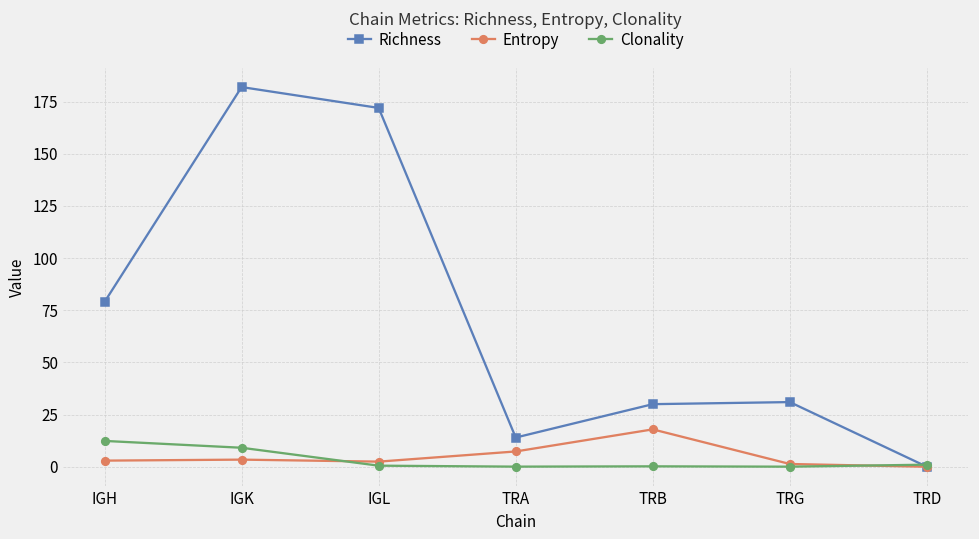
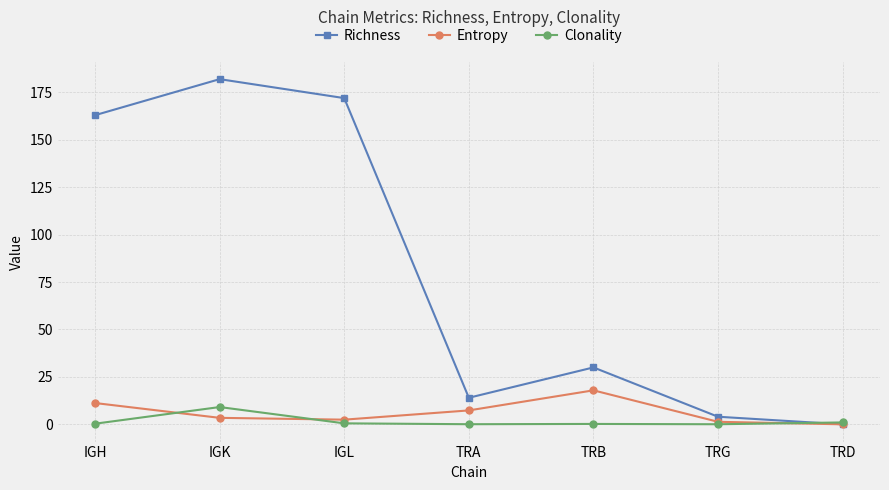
  {
    "Richness": {
-     "IGH": 79,
+     "IGH": 163,
      "IGK": 182,
      "IGL": 172,
      "TRA": 14,
      "TRB": 30,
-     "TRG": 31
+     "TRG": 4
    },
    "Entropy": {
-     "IGH": 3,
+     "IGH": 11,
      "IGK": 3,
      "IGL": 2,
      "TRA": 7,
      "TRB": 18
    },
    "Clonality": {
-     "IGH": 12,
+     "IGH": 0,
      "IGK": 9,
      "IGL": 1,
      "TRA": 0,
      "TRB": 0
    }
  }
